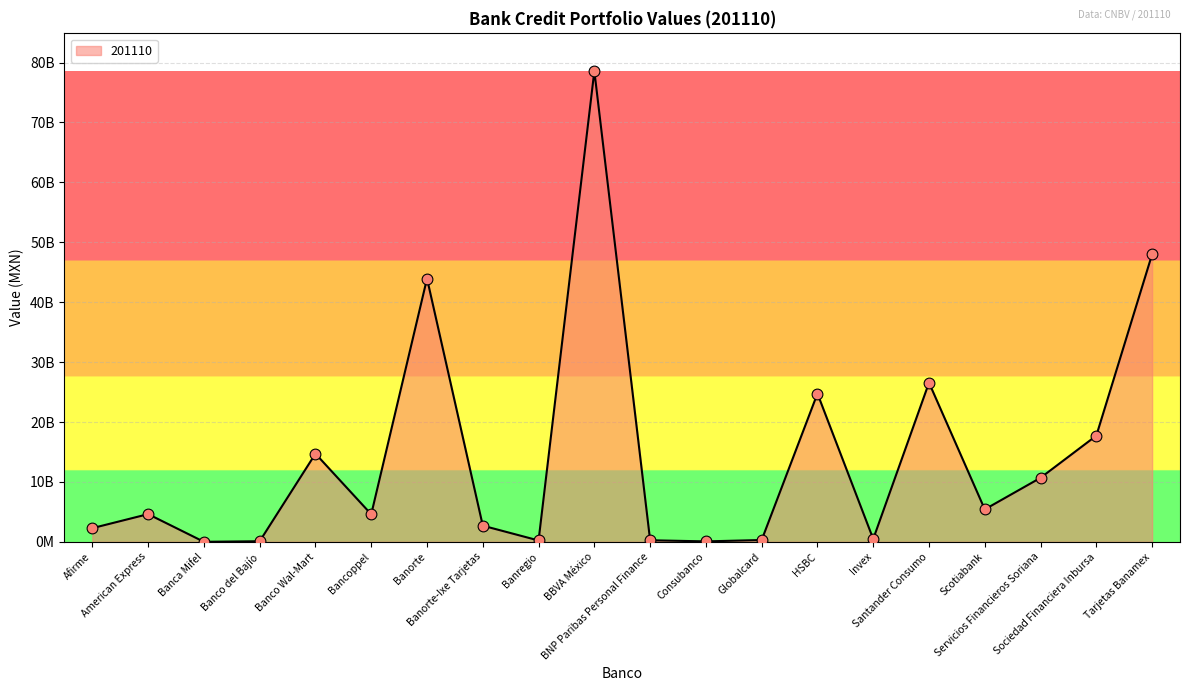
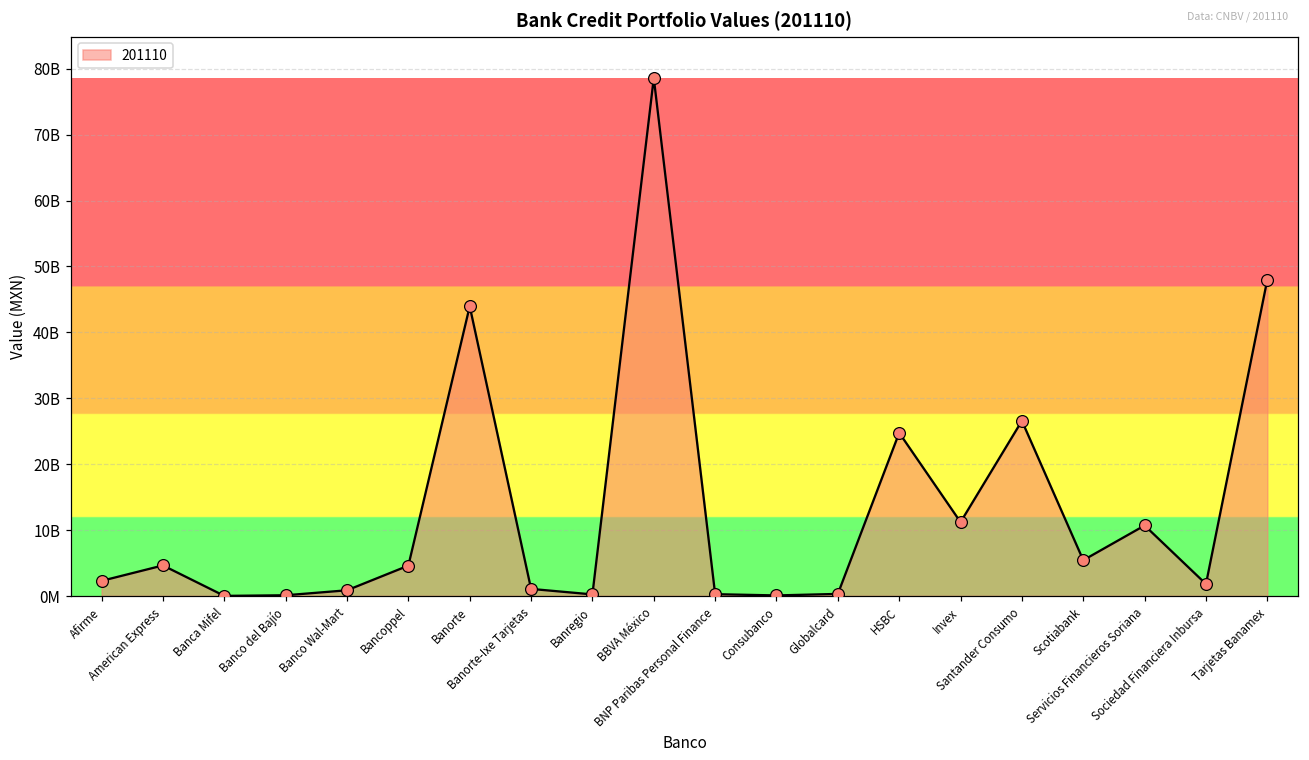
  {
    "Afirme": 2000000000,
    "American Express": 5000000000,
    "Banca Mifel": 0,
    "Banco del Bajío": 0,
-   "Banco Wal-Mart": 15000000000,
+   "Banco Wal-Mart": 1000000000,
    "Bancoppel": 5000000000,
    "Banorte": 44000000000,
-   "Banorte-Ixe Tarjetas": 3000000000,
+   "Banorte-Ixe Tarjetas": 1000000000,
    "Banregio": 0,
    "BBVA México": 79000000000,
    "BNP Paribas Personal Finance": 0,
    "Consubanco": 0,
    "Globalcard": 0,
    "HSBC": 25000000000,
-   "Invex": 0,
+   "Invex": 11000000000,
    "Santander Consumo": 27000000000,
    "Scotiabank": 5000000000,
    "Servicios Financieros Soriana": 11000000000,
-   "Sociedad Financiera Inbursa": 18000000000,
+   "Sociedad Financiera Inbursa": 2000000000,
    "Tarjetas Banamex": 48000000000
  }
